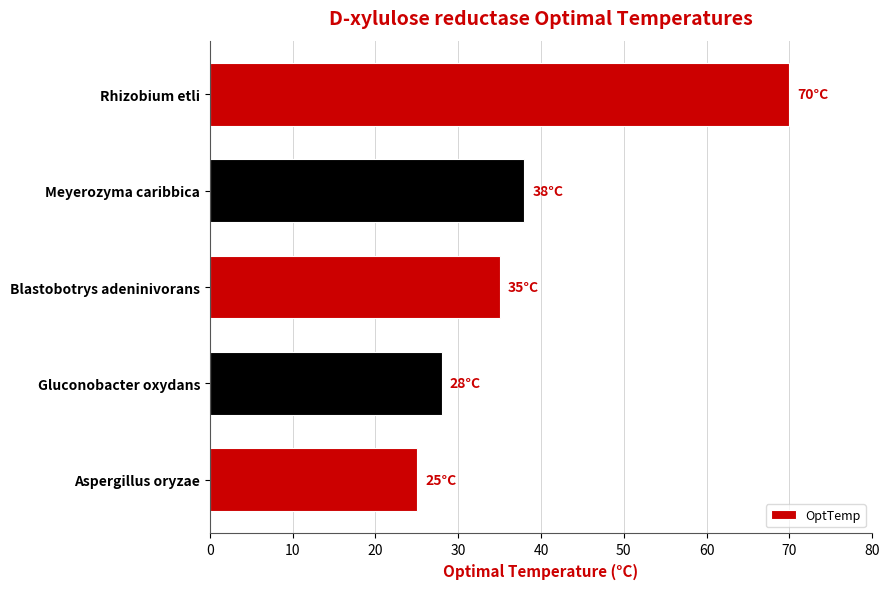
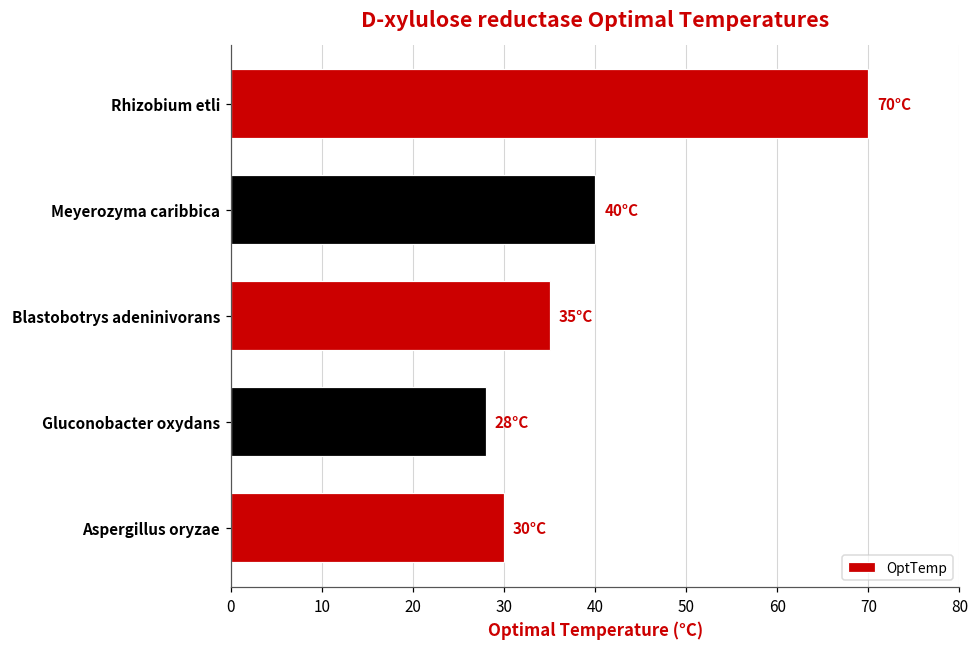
  {
    "Rhizobium etli": "70°C",
-   "Meyerozyma caribbica": "38°C",
+   "Meyerozyma caribbica": "40°C",
    "Blastobotrys adeninivorans": "35°C",
    "Gluconobacter oxydans": "28°C",
-   "Aspergillus oryzae": "25°C"
+   "Aspergillus oryzae": "30°C"
  }
